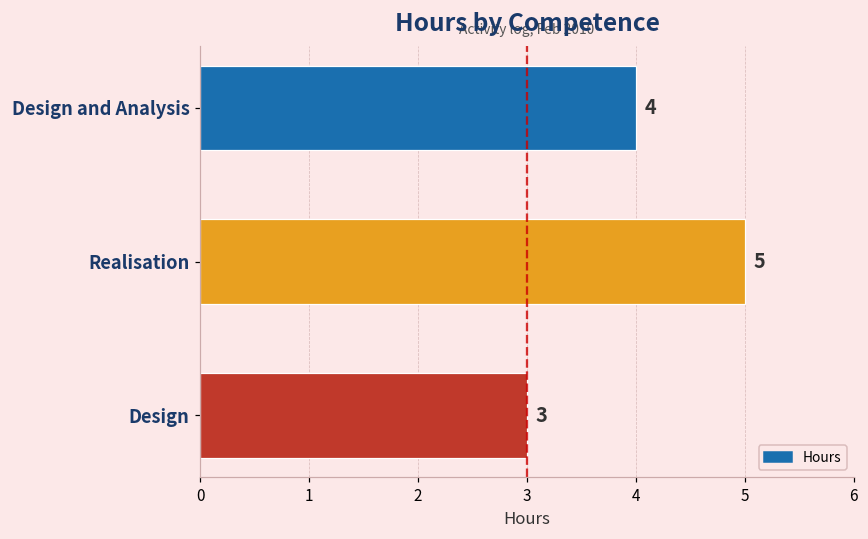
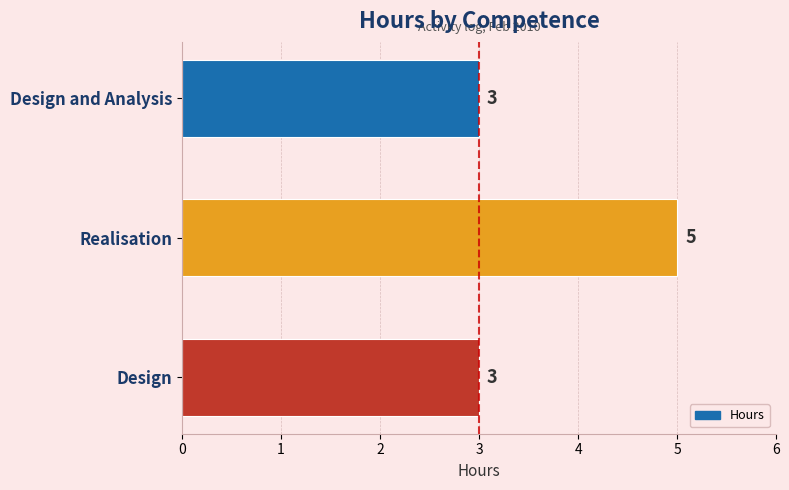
  {
-   "Design and Analysis": 4,
+   "Design and Analysis": 3,
    "Realisation": 5,
    "Design": 3
  }
